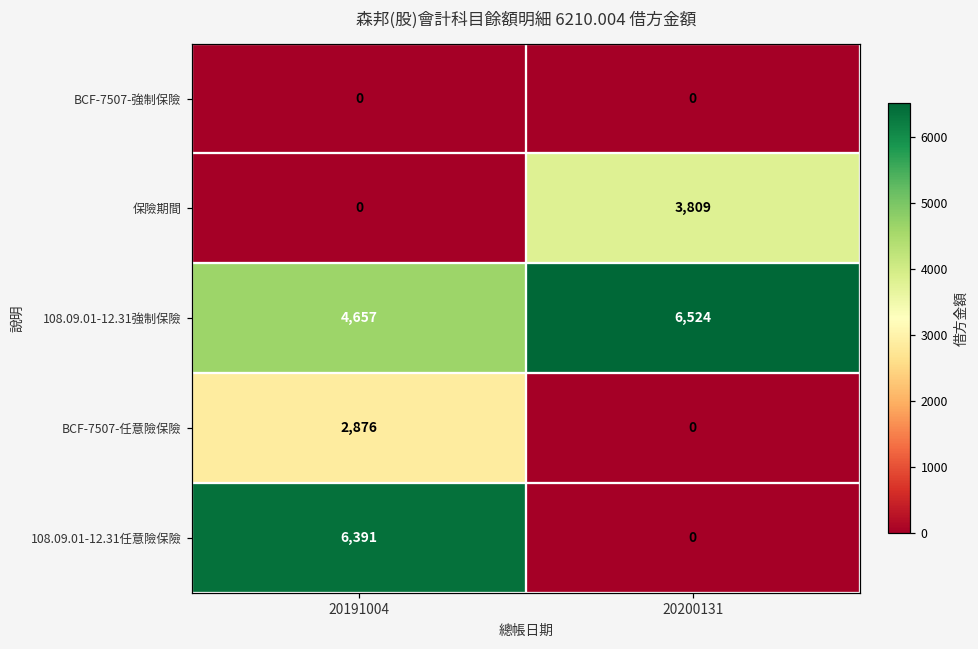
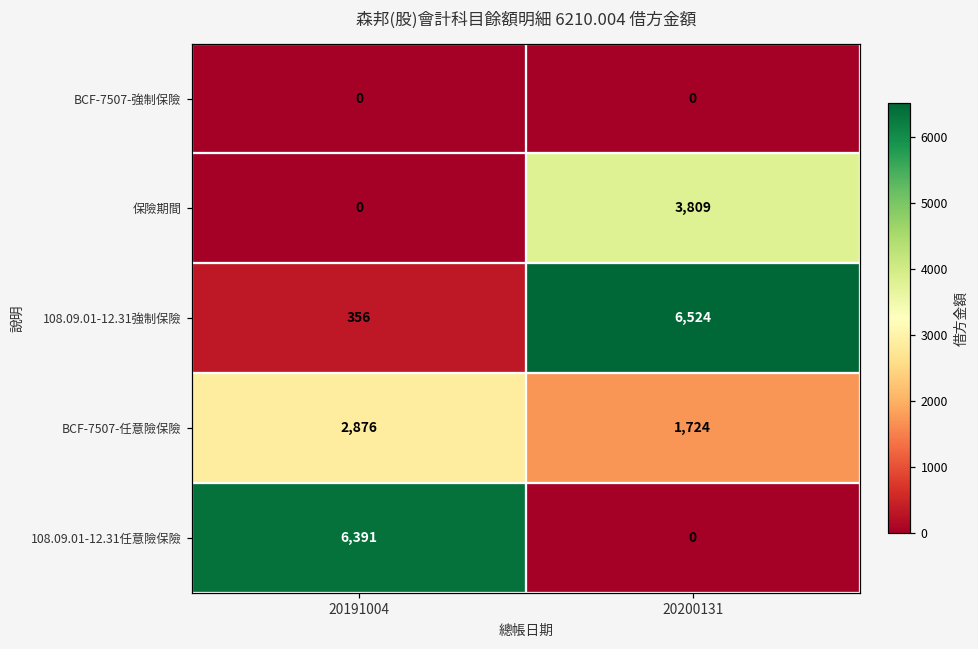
  {
    "BCF-7507-強制保險": {
      "20191004": "0",
      "20200131": "0"
    },
    "保險期間": {
      "20191004": "0",
      "20200131": "3,809"
    },
    "108.09.01-12.31強制保險": {
-     "20191004": "4,657",
+     "20191004": "356",
      "20200131": "6,524"
    },
    "BCF-7507-任意險保險": {
      "20191004": "2,876",
-     "20200131": "0"
+     "20200131": "1,724"
    },
    "108.09.01-12.31任意險保險": {
      "20191004": "6,391",
      "20200131": "0"
    }
  }
